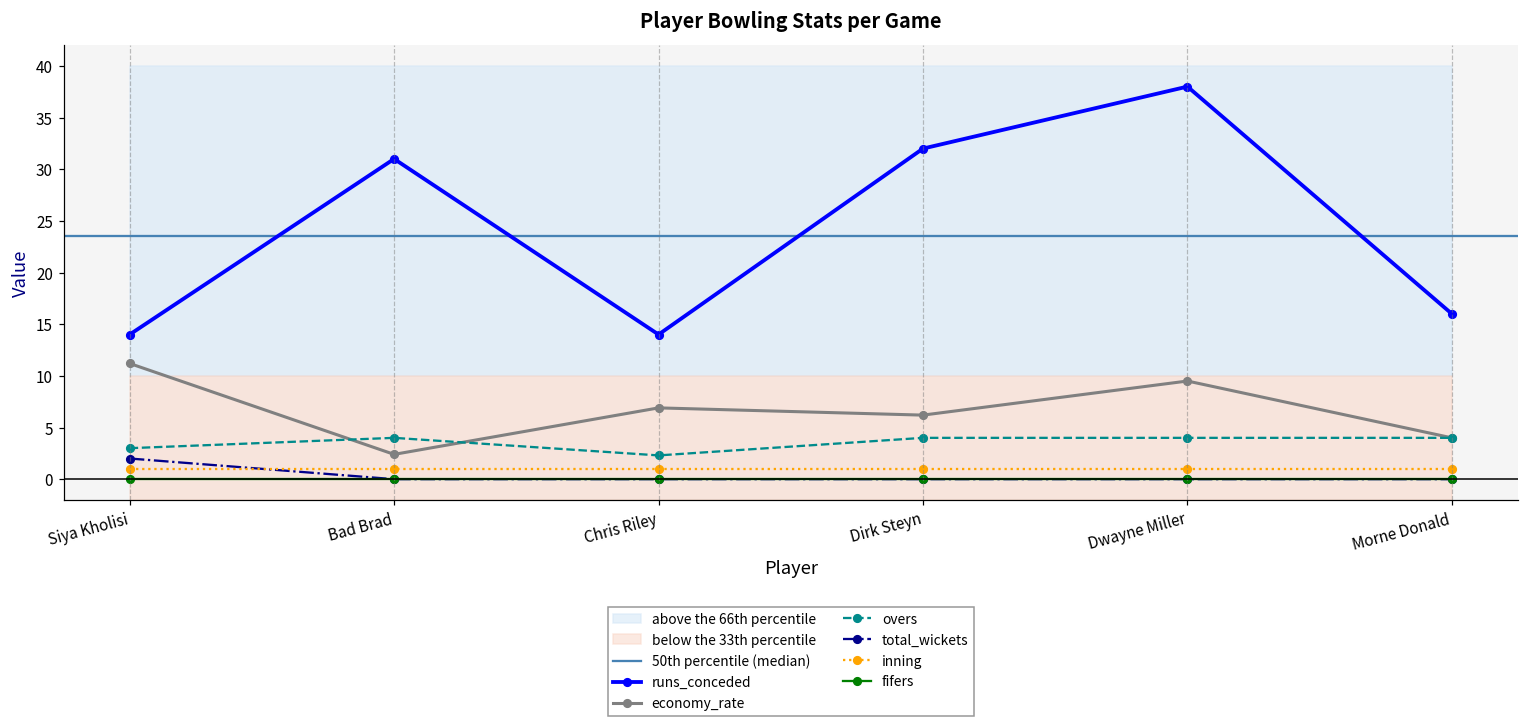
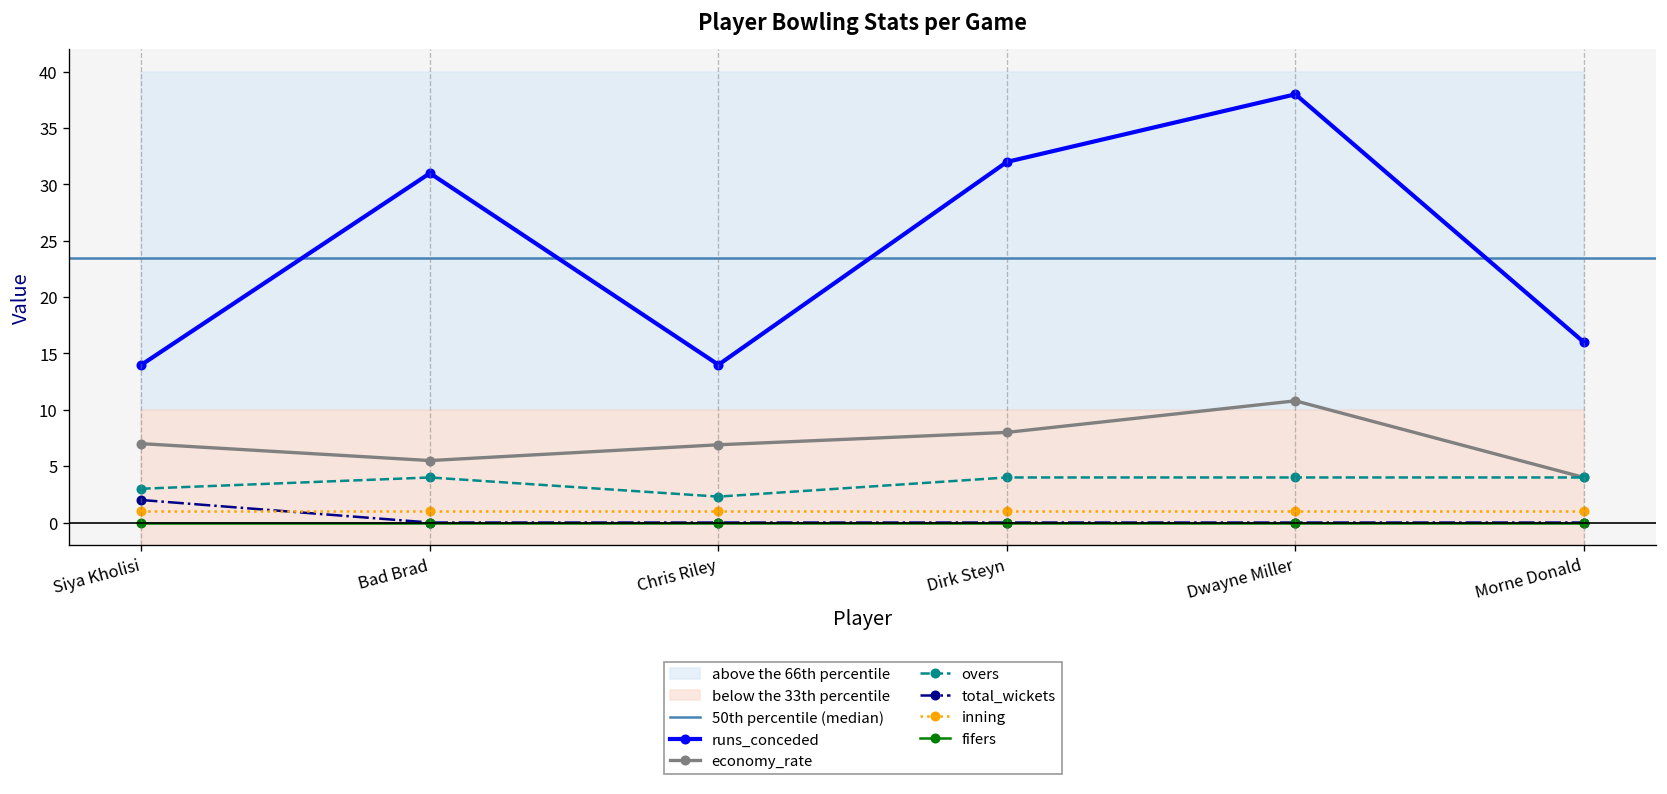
  {
    "runs_conceded": {
      "Siya Kholisi": 14,
      "Bad Brad": 31,
      "Chris Riley": 14,
      "Dirk Steyn": 32,
      "Dwayne Miller": 38,
      "Morne Donald": 16
    },
    "economy_rate": {
-     "Siya Kholisi": 11,
-     "Bad Brad": 2,
+     "Siya Kholisi": 7,
+     "Bad Brad": 6,
      "Chris Riley": 7,
-     "Dirk Steyn": 6,
-     "Dwayne Miller": 10
+     "Dirk Steyn": 8,
+     "Dwayne Miller": 11
    },
    "overs": {
      "Siya Kholisi": 3,
      "Bad Brad": 4,
      "Chris Riley": 2,
      "Dirk Steyn": 4,
      "Dwayne Miller": 4
    },
    "total_wickets": {
      "Siya Kholisi": 2
    },
    "inning": {
      "Siya Kholisi": 1,
      "Bad Brad": 1,
      "Chris Riley": 1,
      "Dirk Steyn": 1,
      "Dwayne Miller": 1,
      "Morne Donald": 1
    },
    "fifers": {
      "Siya Kholisi": 0
    }
  }
